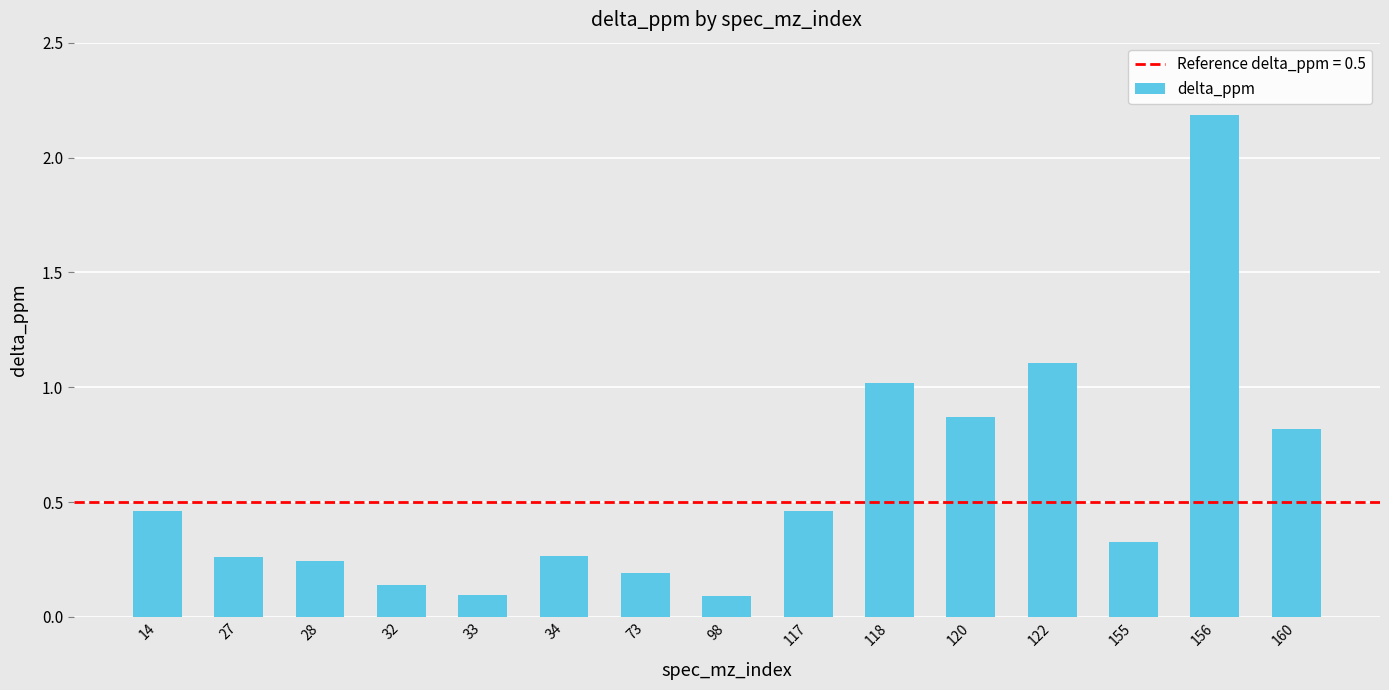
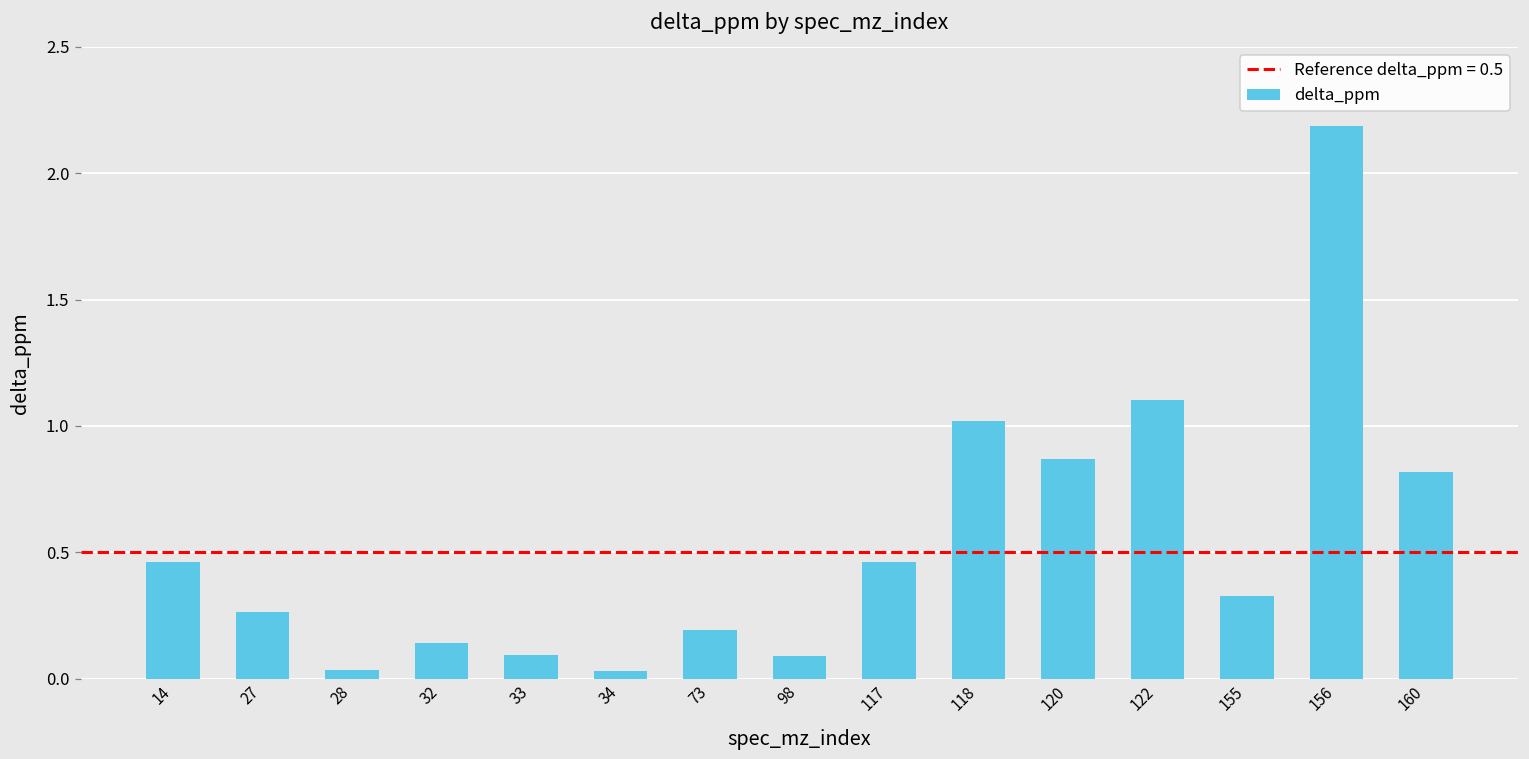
  {
    "14": 0.46,
    "27": 0.26,
-   "28": 0.24,
+   "28": 0.03,
    "32": 0.14,
    "33": 0.09,
-   "34": 0.26,
+   "34": 0.03,
    "73": 0.19,
    "98": 0.09,
    "117": 0.46,
    "118": 1.02,
    "120": 0.87,
    "122": 1.10,
    "155": 0.33,
    "156": 2.19,
    "160": 0.82
  }
